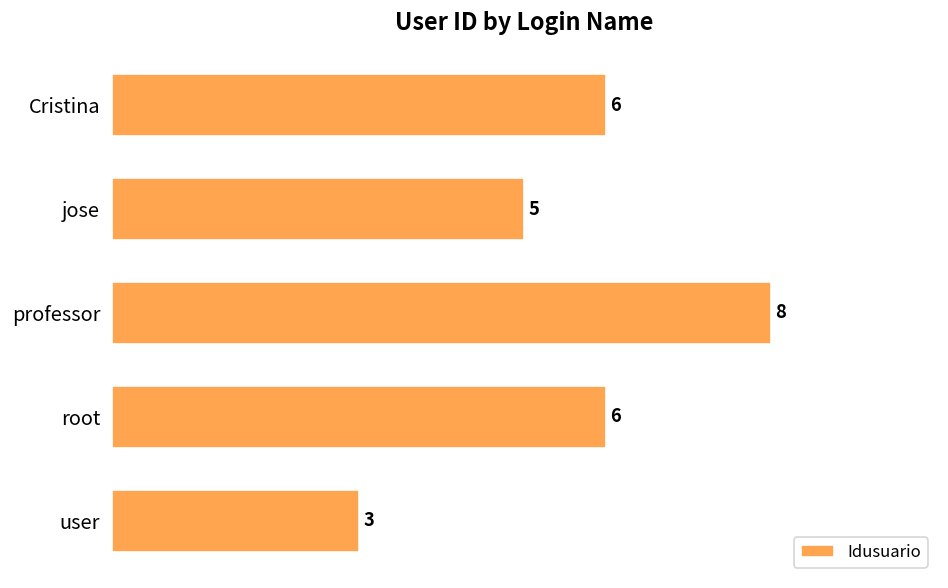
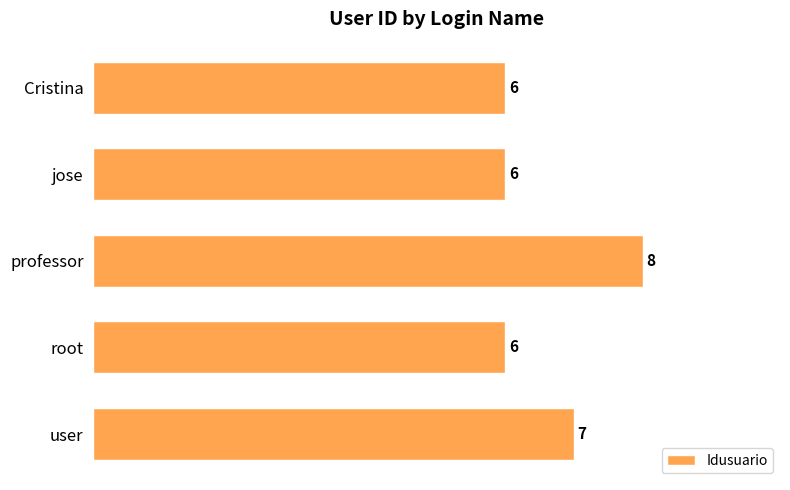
  {
    "Cristina": 6,
-   "jose": 5,
+   "jose": 6,
    "professor": 8,
    "root": 6,
-   "user": 3
+   "user": 7
  }
